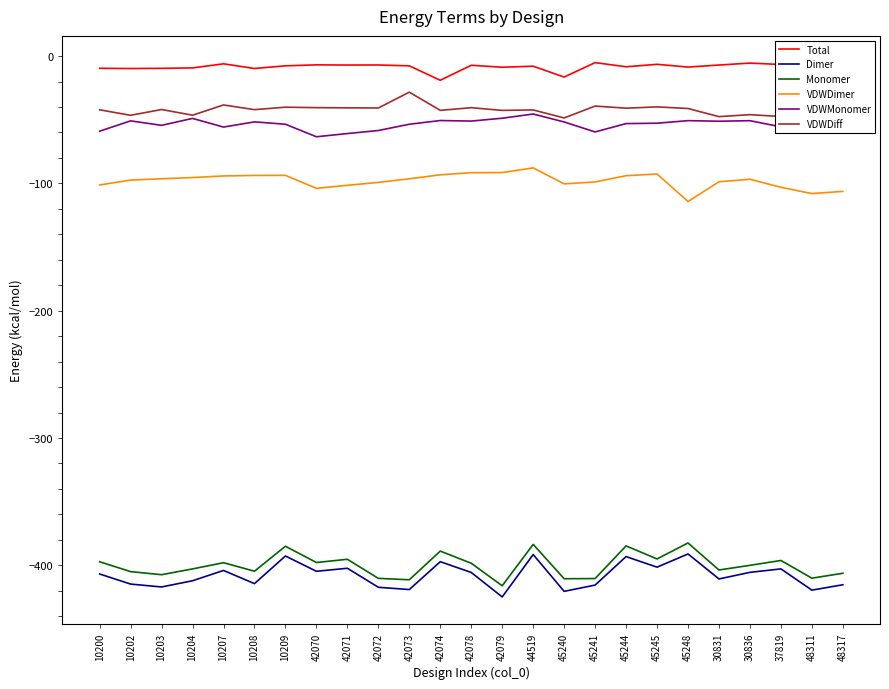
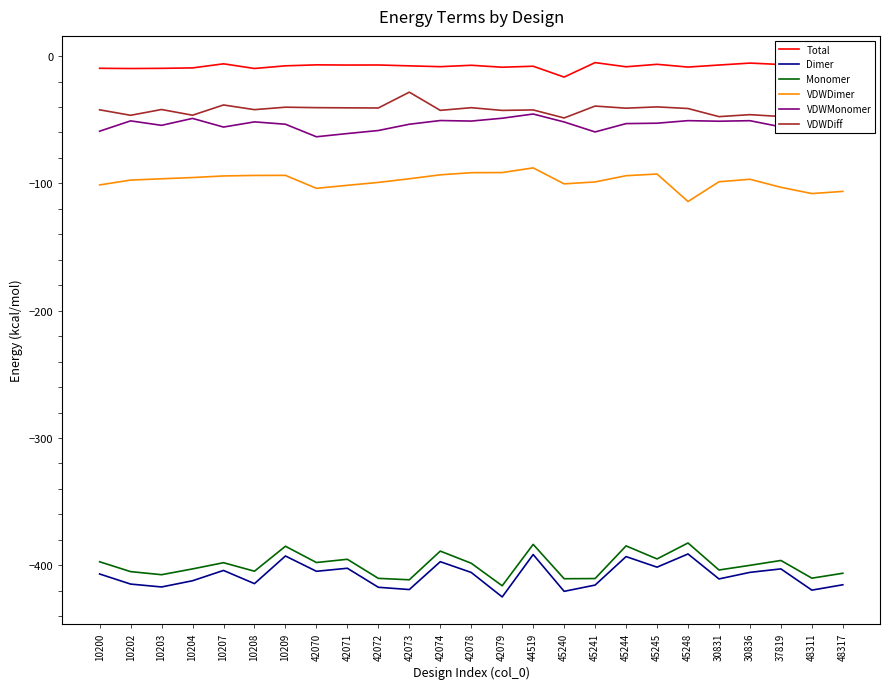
  {
    "Total": {
      "10200": -10,
      "10202": -10,
      "10203": -10,
      "10204": -9,
      "10207": -6,
      "10208": -10,
      "10209": -8,
      "42070": -7,
      "42071": -7,
      "42072": -7,
      "42073": -8,
-     "42074": -19,
+     "42074": -8,
      "42078": -7,
      "42079": -9,
      "44519": -8,
      "45240": -16,
      "45241": -5,
      "45244": -8,
      "45245": -6,
      "45248": -9,
      "30831": -7,
      "30836": -6
    },
    "Dimer": {
      "10200": -407,
      "10202": -415,
      "10203": -417,
      "10204": -412,
      "10207": -404,
      "10208": -414,
      "10209": -393,
      "42070": -405,
      "42071": -402,
      "42072": -417,
      "42073": -419,
      "42074": -397,
      "42078": -406,
      "42079": -425,
      "44519": -392,
      "45240": -420,
      "45241": -416,
      "45244": -393,
      "45245": -401,
      "45248": -391,
      "30831": -411,
      "30836": -406,
      "37819": -403,
      "48311": -419,
      "48317": -415
    },
    "Monomer": {
      "10200": -397,
      "10202": -405,
      "10203": -407,
      "10204": -403,
      "10207": -398,
      "10208": -405,
      "10209": -385,
      "42070": -398,
      "42071": -395,
      "42072": -410,
      "42073": -411,
      "42074": -389,
      "42078": -398,
      "42079": -416,
      "44519": -384,
      "45240": -411,
      "45241": -410,
      "45244": -385,
      "45245": -395,
      "45248": -382,
      "30831": -404,
      "30836": -400,
      "37819": -396,
      "48311": -410,
      "48317": -406
    },
    "VDWDimer": {
      "10200": -101,
      "10202": -97,
      "10203": -96,
      "10204": -95,
      "10207": -94,
      "10208": -94,
      "10209": -94,
      "42070": -104,
      "42071": -102,
      "42072": -99,
      "42073": -96,
      "42074": -93,
      "42078": -92,
      "42079": -91,
      "44519": -88,
      "45240": -100,
      "45241": -99,
      "45244": -94,
      "45245": -93,
      "45248": -114,
      "30831": -99,
      "30836": -97,
      "37819": -103,
      "48311": -108,
      "48317": -106
    },
    "VDWMonomer": {
      "10200": -59,
      "10202": -51,
      "10203": -54,
      "10204": -49,
      "10207": -56,
      "10208": -52,
      "10209": -54,
      "42070": -63,
      "42071": -61,
      "42072": -58,
      "42073": -54,
      "42074": -51,
      "42078": -51,
      "42079": -49,
      "44519": -46,
      "45240": -52,
      "45241": -60,
      "45244": -53,
      "45245": -53,
      "45248": -51,
      "30831": -51,
      "30836": -51
    },
    "VDWDiff": {
      "10200": -42,
      "10202": -47,
      "10203": -42,
      "10204": -46,
      "10207": -38,
      "10208": -42,
      "10209": -40,
      "42070": -41,
      "42071": -41,
      "42072": -41,
      "42073": -28,
      "42074": -43,
      "42078": -41,
      "42079": -43,
      "44519": -42,
      "45240": -49,
      "45241": -39,
      "45244": -41,
      "45245": -40,
      "45248": -41,
      "30831": -48,
      "30836": -46
    }
  }
